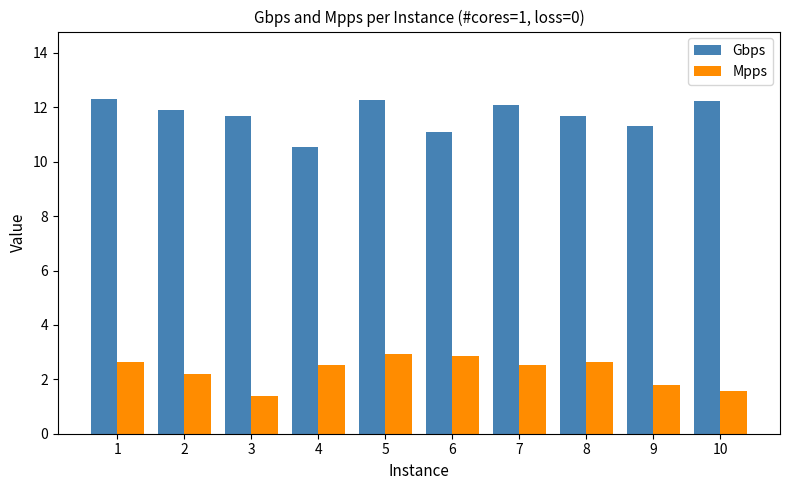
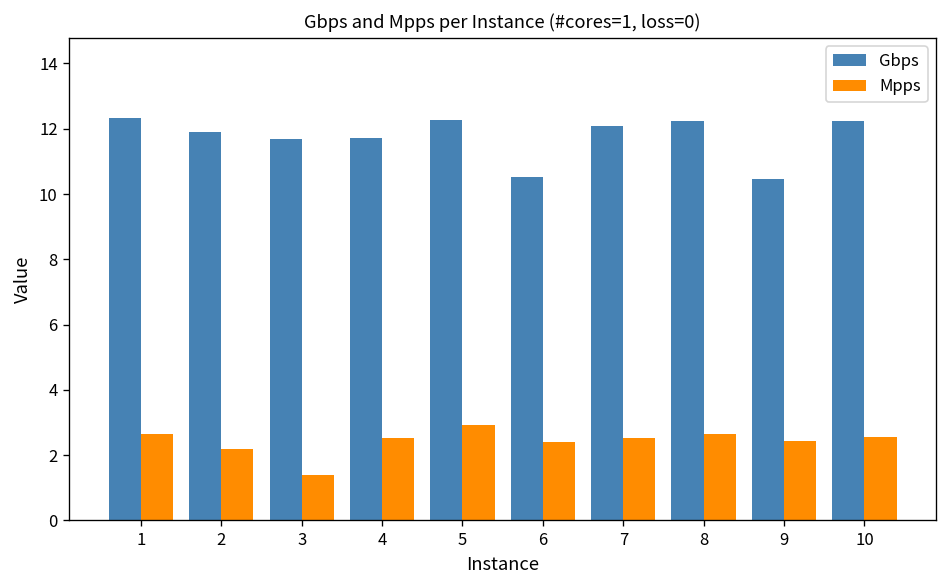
  {
    "Gbps": {
      "1": 12.3,
      "2": 11.9,
      "3": 11.7,
-     "4": 10.5,
+     "4": 11.7,
      "5": 12.3,
-     "6": 11.1,
+     "6": 10.5,
      "7": 12.1,
-     "8": 11.7,
-     "9": 11.3,
+     "8": 12.2,
+     "9": 10.5,
      "10": 12.2
    },
    "Mpps": {
      "1": 2.7,
      "2": 2.2,
      "3": 1.4,
      "4": 2.5,
      "5": 2.9,
-     "6": 2.8,
+     "6": 2.4,
      "7": 2.5,
      "8": 2.6,
-     "9": 1.8,
-     "10": 1.6
+     "9": 2.4,
+     "10": 2.6
    }
  }
